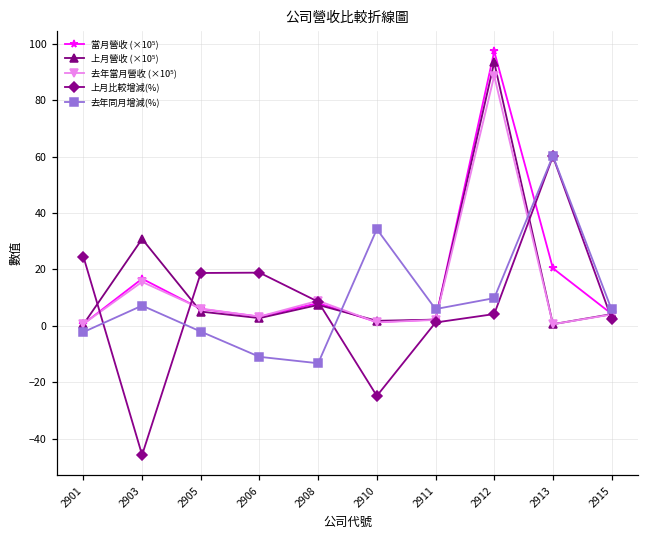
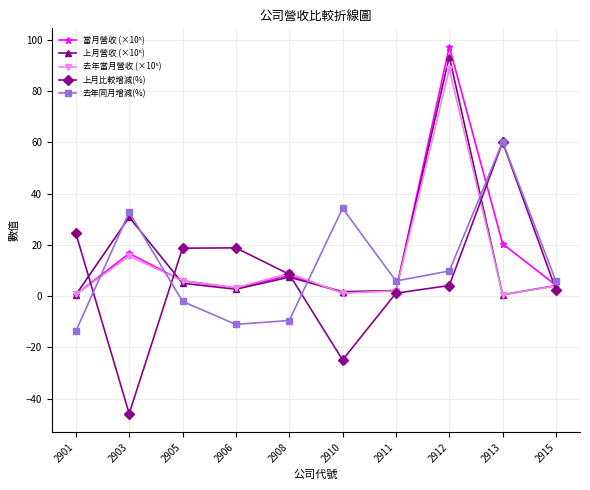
  {
    "當月營收 (×10⁵)": {
      "2903": 17,
      "2912": 97,
      "2913": 20
    },
    "去年當月營收 (×10⁵)": {
      "2903": 16,
      "2912": 89
    },
    "去年同月增減(%)": {
-     "2901": -2,
-     "2903": 7,
+     "2901": -14,
+     "2903": 33,
      "2905": -2,
      "2906": -11,
-     "2908": -13,
+     "2908": -9,
      "2910": 34,
      "2911": 6,
      "2912": 10,
      "2915": 6
    }
  }
